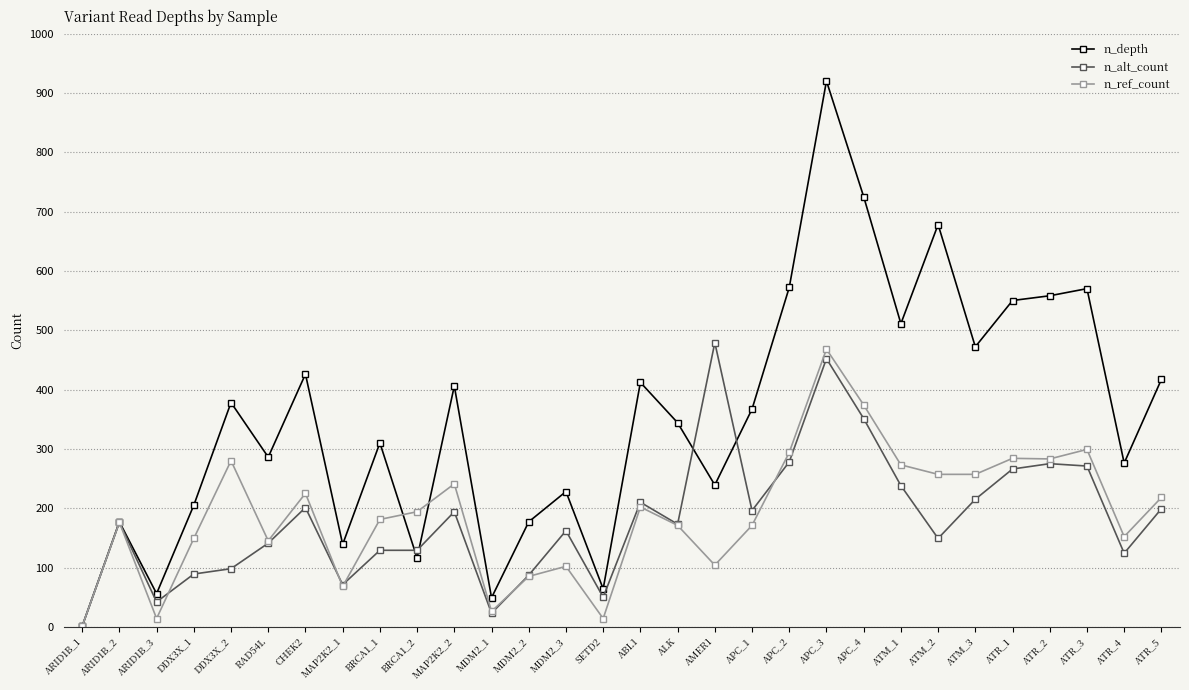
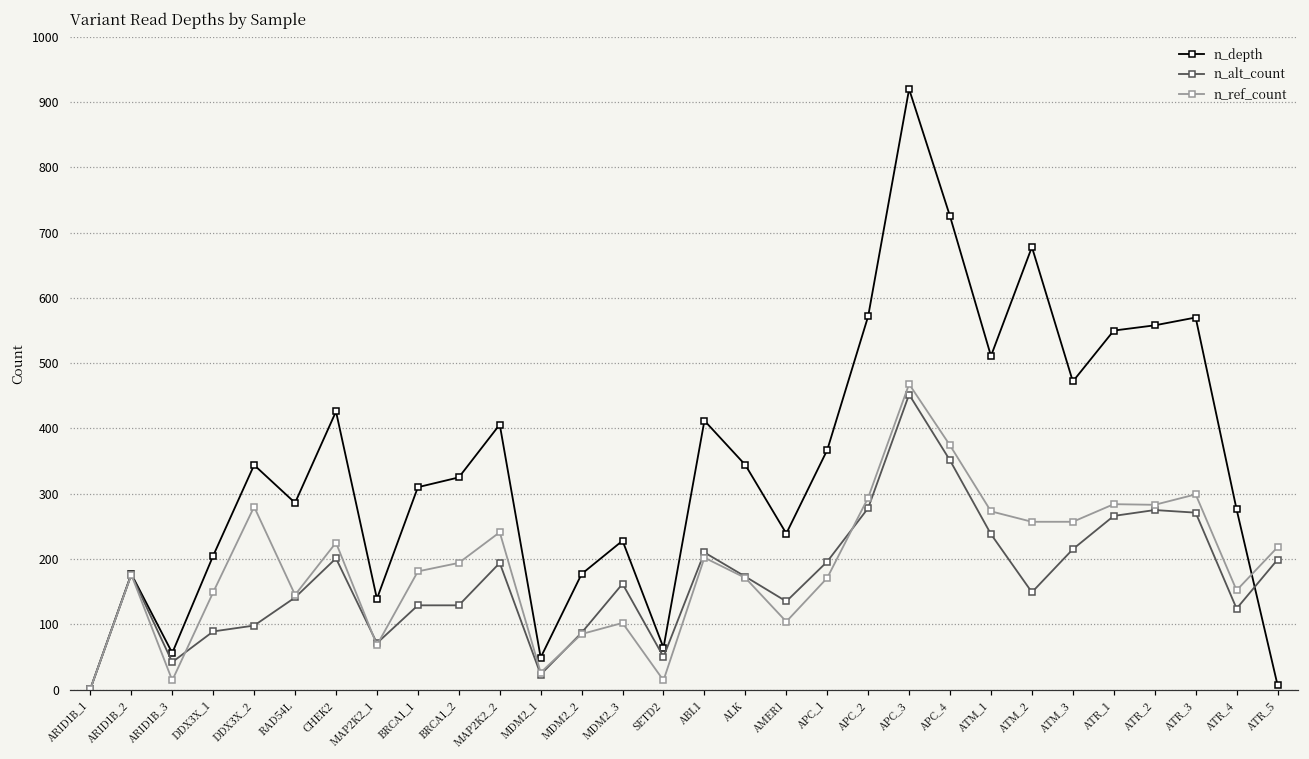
  {
    "n_depth": {
      "ARID1B_3": 60,
      "DDX3X_1": 210,
-     "DDX3X_2": 380,
+     "DDX3X_2": 340,
      "RAD54L": 290,
      "CHEK2": 430,
      "MAP2K2_1": 140,
      "BRCA1_1": 310,
-     "BRCA1_2": 120,
+     "BRCA1_2": 330,
      "MAP2K2_2": 410,
      "MDM2_1": 50,
      "MDM2_2": 180,
      "MDM2_3": 230,
      "SETD2": 60,
      "ABL1": 410,
      "ALK": 340,
      "AMER1": 240,
      "APC_1": 370,
      "APC_2": 570,
      "APC_3": 920,
      "APC_4": 730,
      "ATM_1": 510,
      "ATM_2": 680,
      "ATM_3": 470,
      "ATR_1": 550,
      "ATR_2": 560,
      "ATR_3": 570,
      "ATR_4": 280,
-     "ATR_5": 420
+     "ATR_5": 10
    },
    "n_alt_count": {
      "ARID1B_3": 40,
      "DDX3X_1": 90,
      "DDX3X_2": 100,
      "CHEK2": 200,
      "BRCA1_1": 130,
      "BRCA1_2": 130,
      "MAP2K2_2": 190,
      "MDM2_3": 160,
      "SETD2": 50,
      "ABL1": 210,
-     "AMER1": 480,
+     "AMER1": 140,
      "APC_1": 200,
      "APC_2": 280,
      "APC_3": 450,
      "APC_4": 350,
      "ATM_1": 240,
      "ATM_2": 150,
      "ATM_3": 220,
      "ATR_1": 270,
      "ATR_2": 280,
      "ATR_3": 270,
      "ATR_4": 120,
      "ATR_5": 200
    },
    "n_ref_count": {
      "ARID1B_3": 10,
      "DDX3X_1": 150,
      "DDX3X_2": 280,
      "CHEK2": 230,
      "BRCA1_1": 180,
      "BRCA1_2": 190,
      "MAP2K2_2": 240,
      "MDM2_3": 100,
      "SETD2": 10,
      "ABL1": 200,
      "AMER1": 100,
      "APC_1": 170,
      "APC_2": 290,
      "APC_3": 470,
      "APC_4": 370,
      "ATM_1": 270,
      "ATM_2": 260,
      "ATM_3": 260,
      "ATR_1": 280,
      "ATR_2": 280,
      "ATR_3": 300,
      "ATR_4": 150,
      "ATR_5": 220
    }
  }
